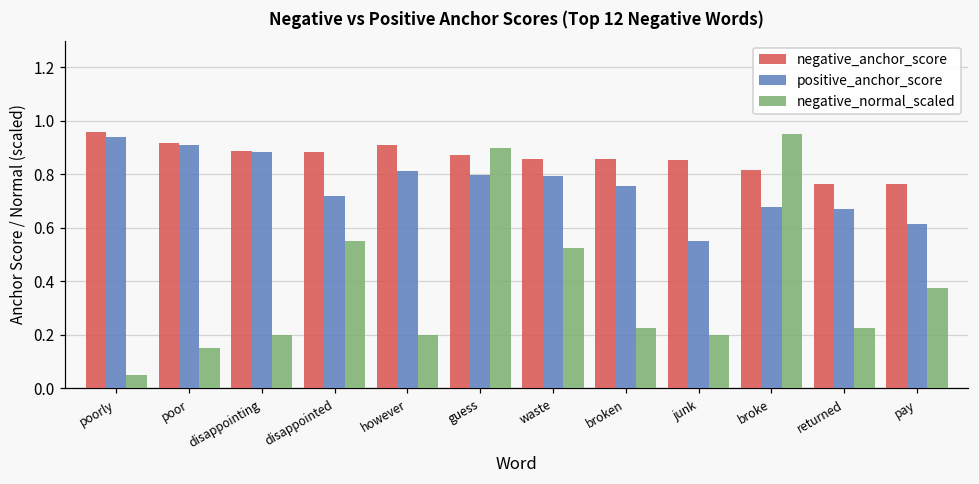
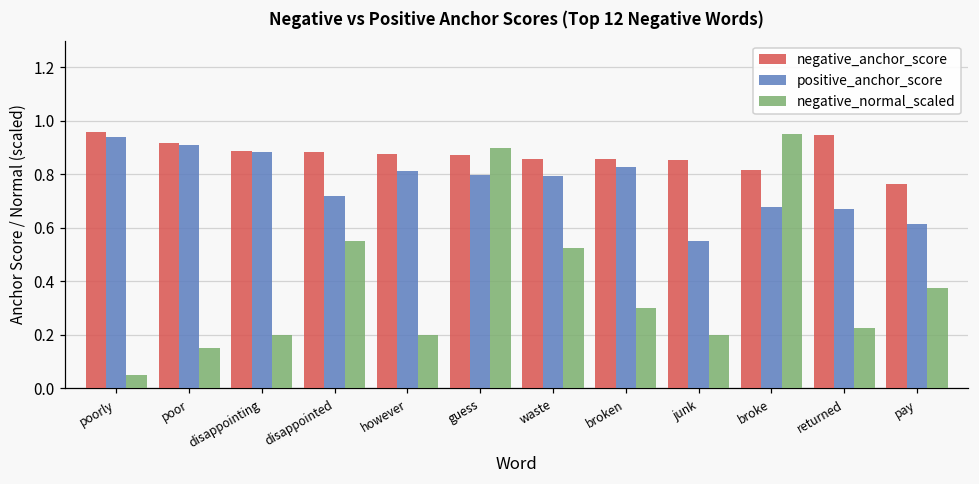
  {
    "negative_anchor_score": {
      "poorly": 0.96,
      "poor": 0.92,
      "disappointing": 0.89,
      "disappointed": 0.88,
-     "however": 0.91,
+     "however": 0.88,
      "guess": 0.87,
      "waste": 0.86,
      "broken": 0.86,
      "junk": 0.85,
      "broke": 0.82,
-     "returned": 0.76,
+     "returned": 0.95,
      "pay": 0.76
    },
    "positive_anchor_score": {
      "poorly": 0.94,
      "poor": 0.91,
      "disappointing": 0.88,
      "disappointed": 0.72,
      "however": 0.81,
      "guess": 0.80,
      "waste": 0.79,
-     "broken": 0.76,
+     "broken": 0.83,
      "junk": 0.55,
      "broke": 0.68,
      "returned": 0.67,
      "pay": 0.61
    },
    "negative_normal_scaled": {
      "poorly": 0.05,
      "poor": 0.15,
      "disappointing": 0.20,
      "disappointed": 0.55,
      "however": 0.20,
      "guess": 0.90,
      "waste": 0.53,
-     "broken": 0.23,
+     "broken": 0.30,
      "junk": 0.20,
      "broke": 0.95,
      "returned": 0.23,
      "pay": 0.38
    }
  }
